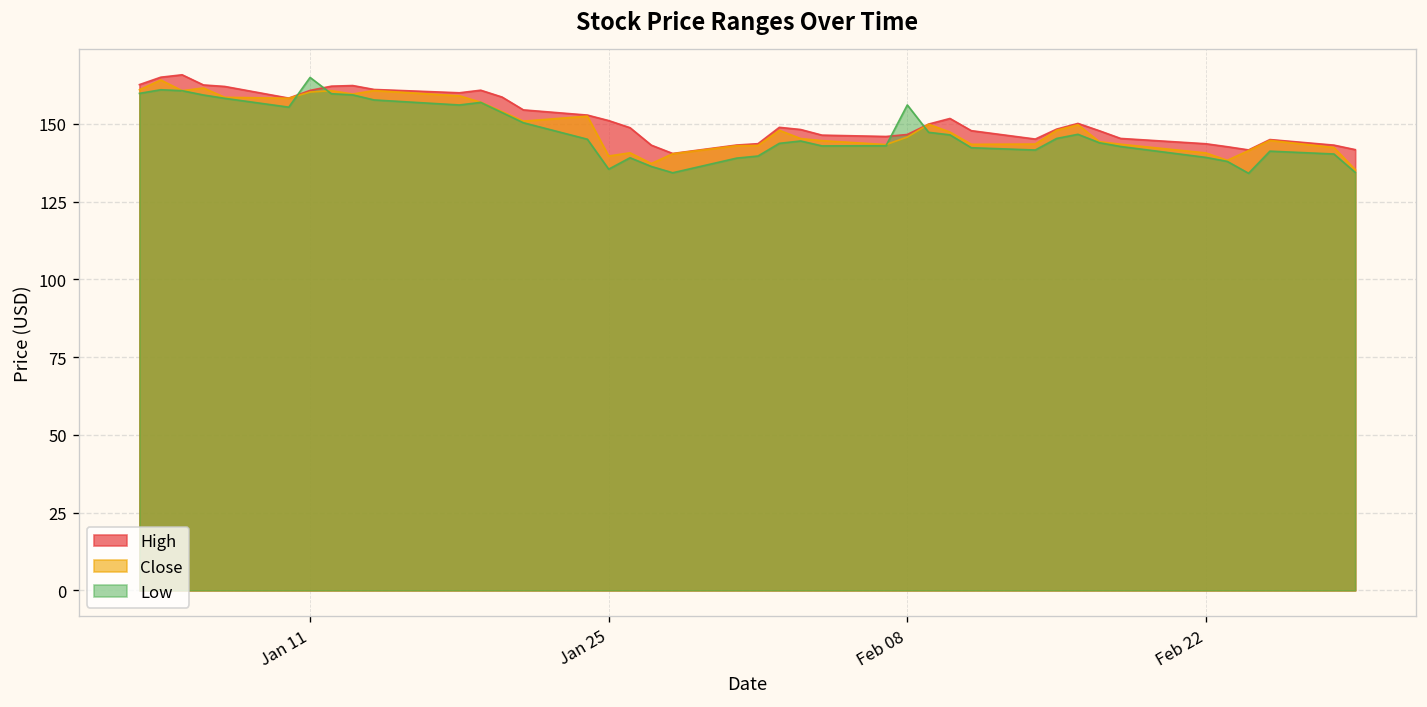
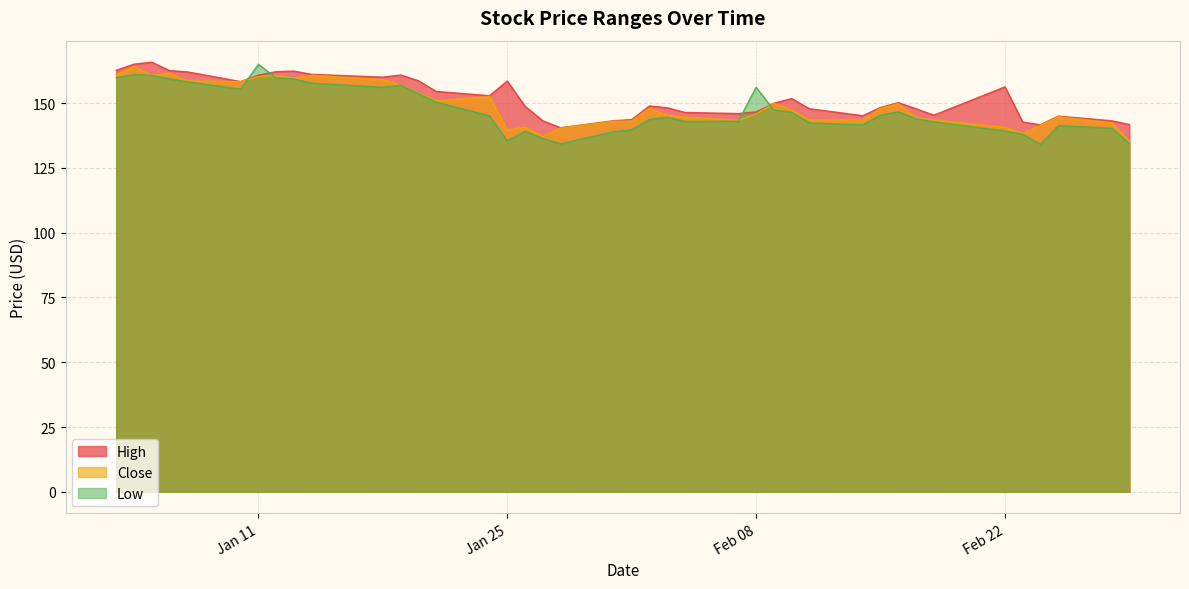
  {
    "High": {
-     "Jan 25": 151,
-     "Feb 22": 144
+     "Jan 25": 159,
+     "Feb 22": 156
    },
    "Close": {
      "Jan 25": 140,
      "Feb 22": 141
    },
    "Low": {
      "Jan 11": 165,
      "Jan 25": 135,
      "Feb 08": 156,
      "Feb 22": 139
    }
  }
